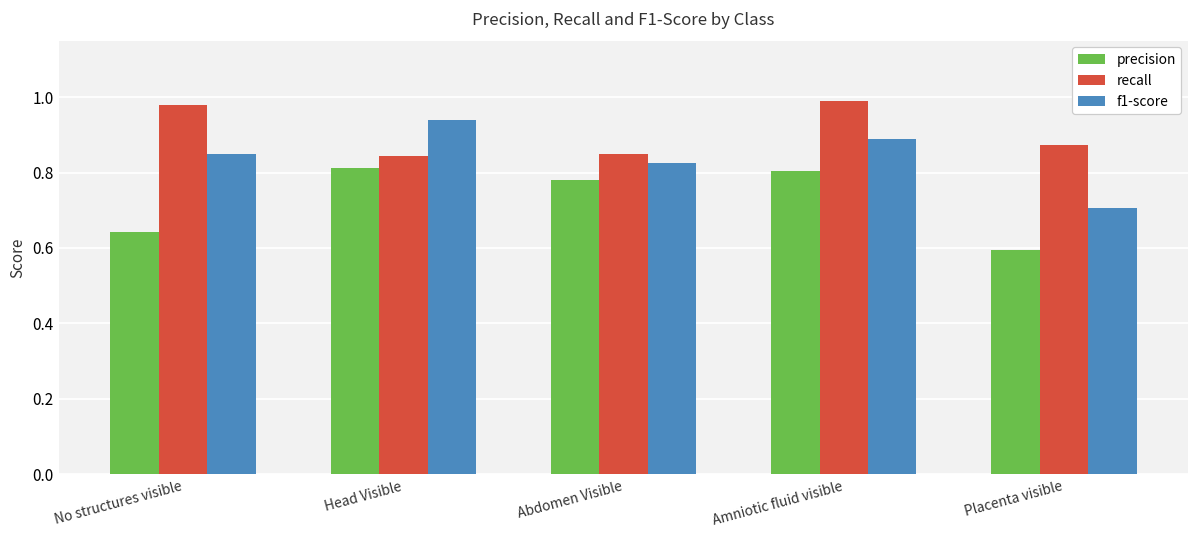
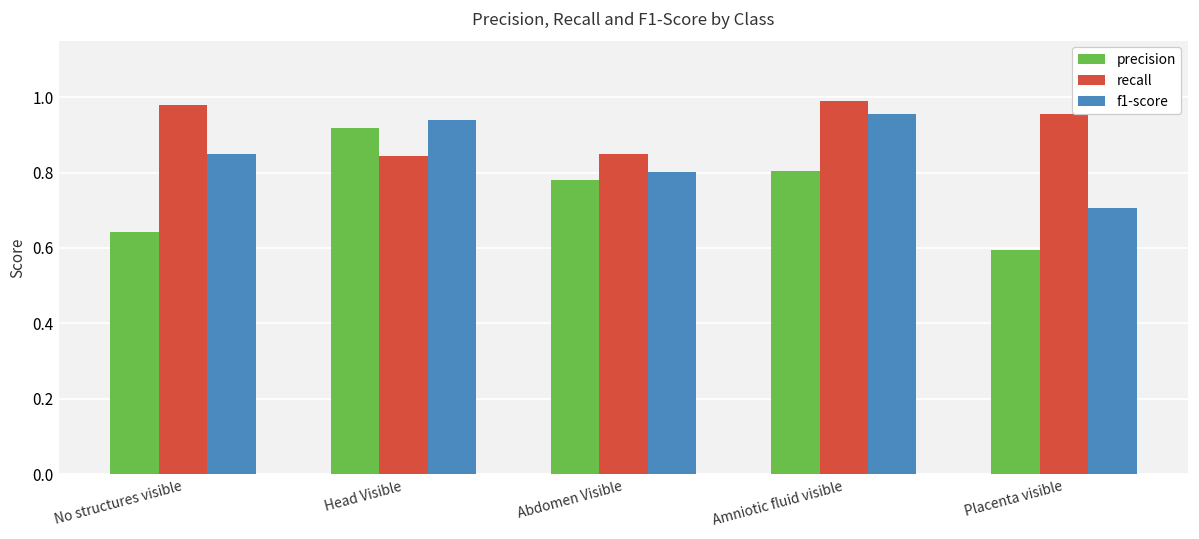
  {
    "precision": {
      "No structures visible": 0.64,
-     "Head Visible": 0.81,
+     "Head Visible": 0.92,
      "Abdomen Visible": 0.78,
      "Amniotic fluid visible": 0.81,
      "Placenta visible": 0.59
    },
    "recall": {
      "No structures visible": 0.98,
      "Head Visible": 0.84,
      "Abdomen Visible": 0.85,
      "Amniotic fluid visible": 0.99,
-     "Placenta visible": 0.87
+     "Placenta visible": 0.96
    },
    "f1-score": {
      "No structures visible": 0.85,
      "Head Visible": 0.94,
-     "Abdomen Visible": 0.82,
-     "Amniotic fluid visible": 0.89,
+     "Abdomen Visible": 0.80,
+     "Amniotic fluid visible": 0.96,
      "Placenta visible": 0.71
    }
  }
